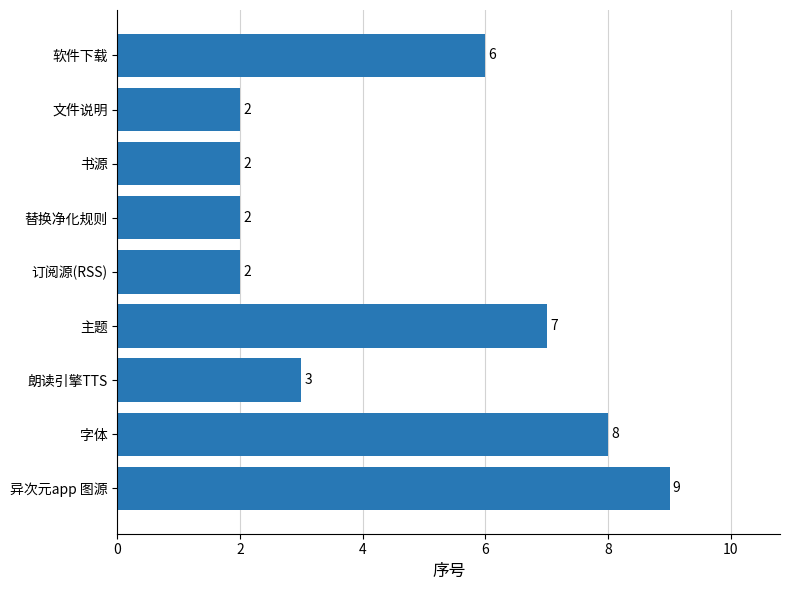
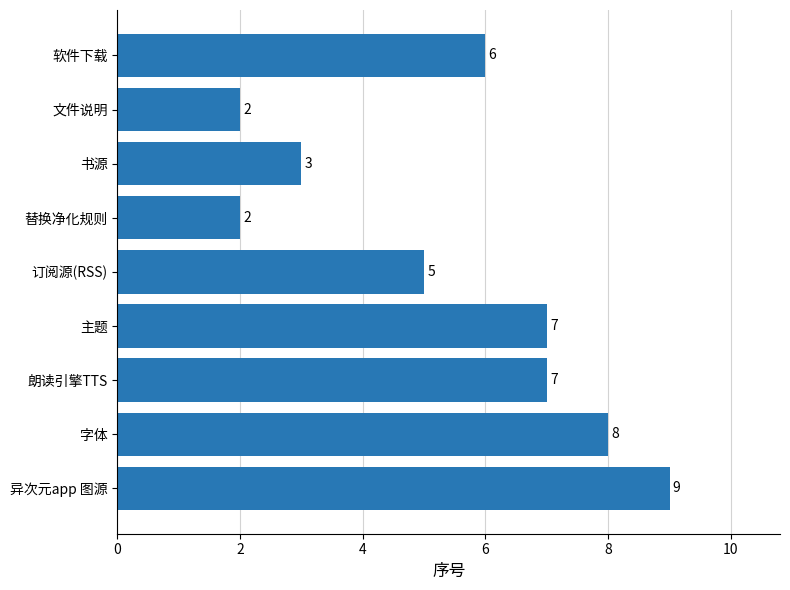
  {
    "软件下载": 6,
    "文件说明": 2,
-   "书源": 2,
+   "书源": 3,
    "替换净化规则": 2,
-   "订阅源(RSS)": 2,
+   "订阅源(RSS)": 5,
    "主题": 7,
-   "朗读引擎TTS": 3,
+   "朗读引擎TTS": 7,
    "字体": 8,
    "异次元app 图源": 9
  }
